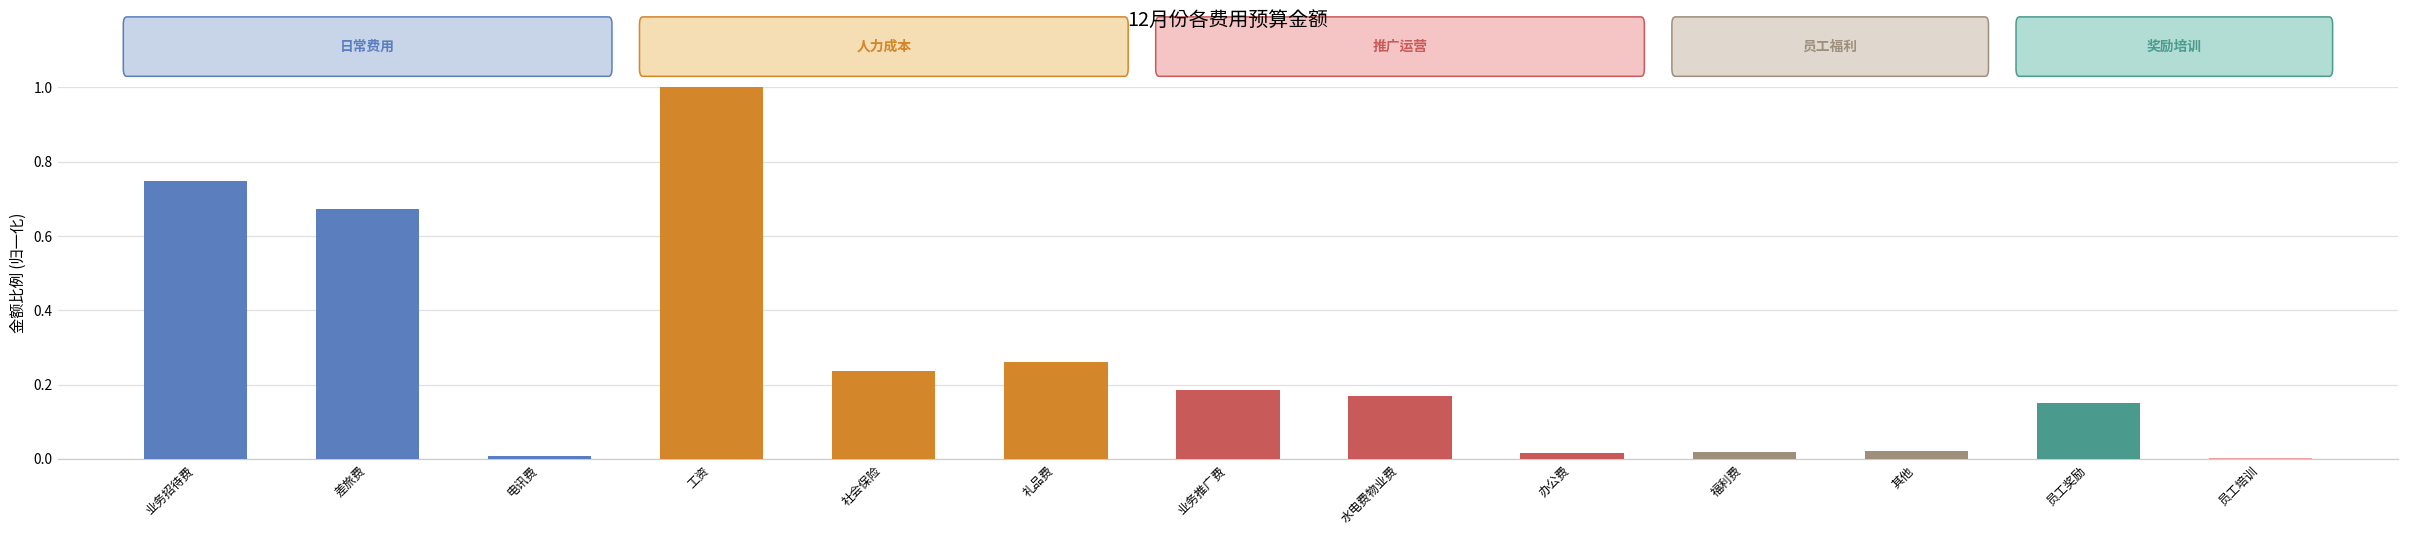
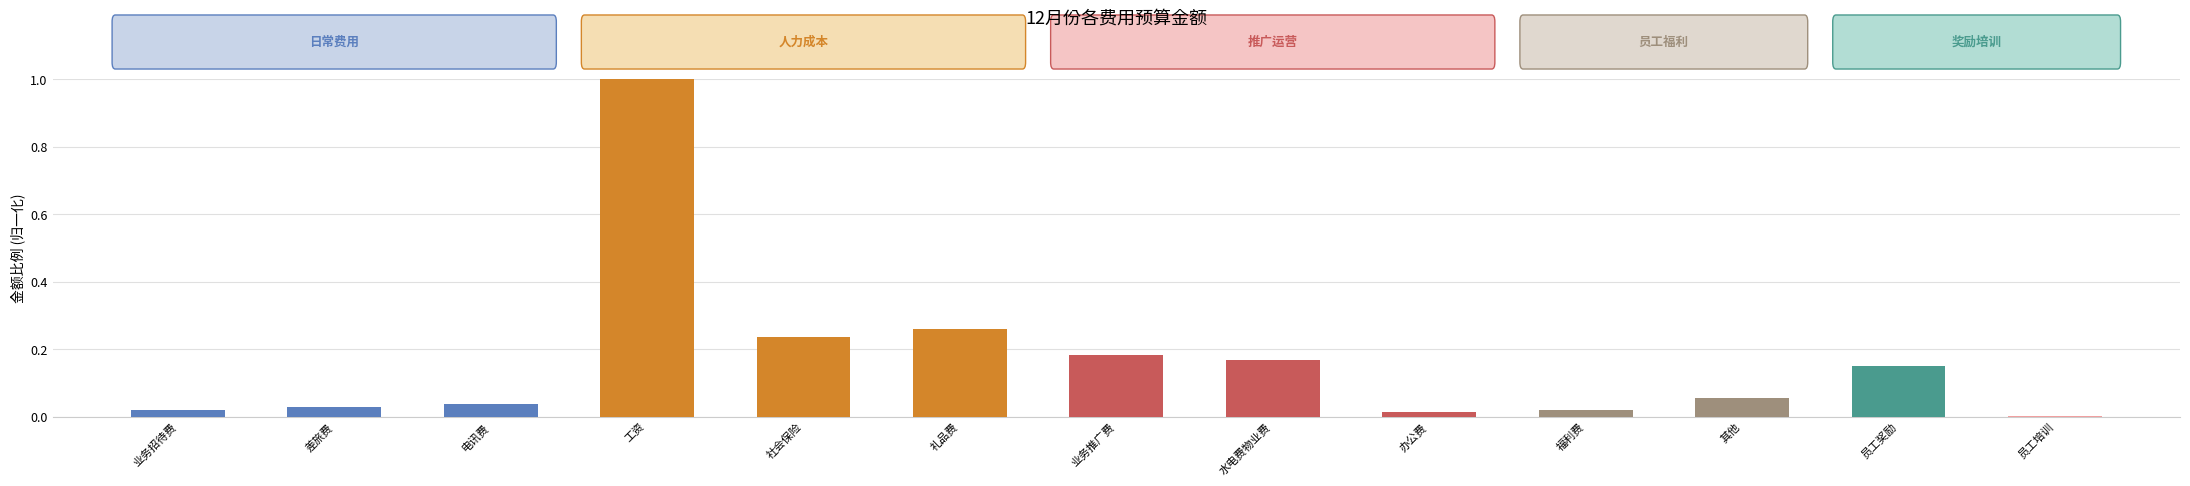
  {
-   "业务招待费": 0.75,
-   "差旅费": 0.67,
-   "电讯费": 0.01,
+   "业务招待费": 0.02,
+   "差旅费": 0.03,
+   "电讯费": 0.04,
    "工资": 1.00,
    "社会保险": 0.24,
    "礼品费": 0.26,
    "业务推广费": 0.18,
    "水电费物业费": 0.17,
    "办公费": 0.02,
    "福利费": 0.02,
-   "其他": 0.02,
+   "其他": 0.06,
    "员工奖励": 0.15
  }
